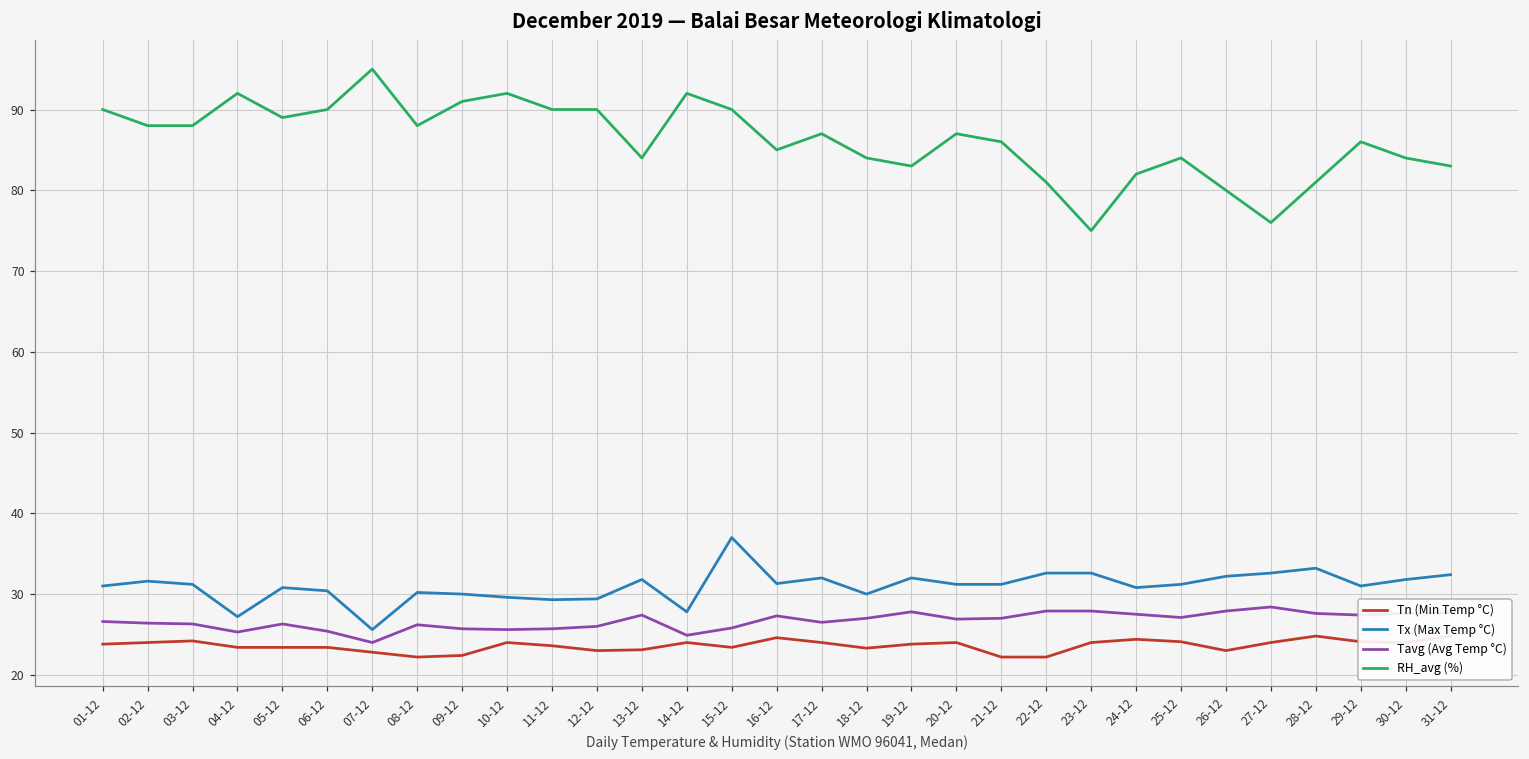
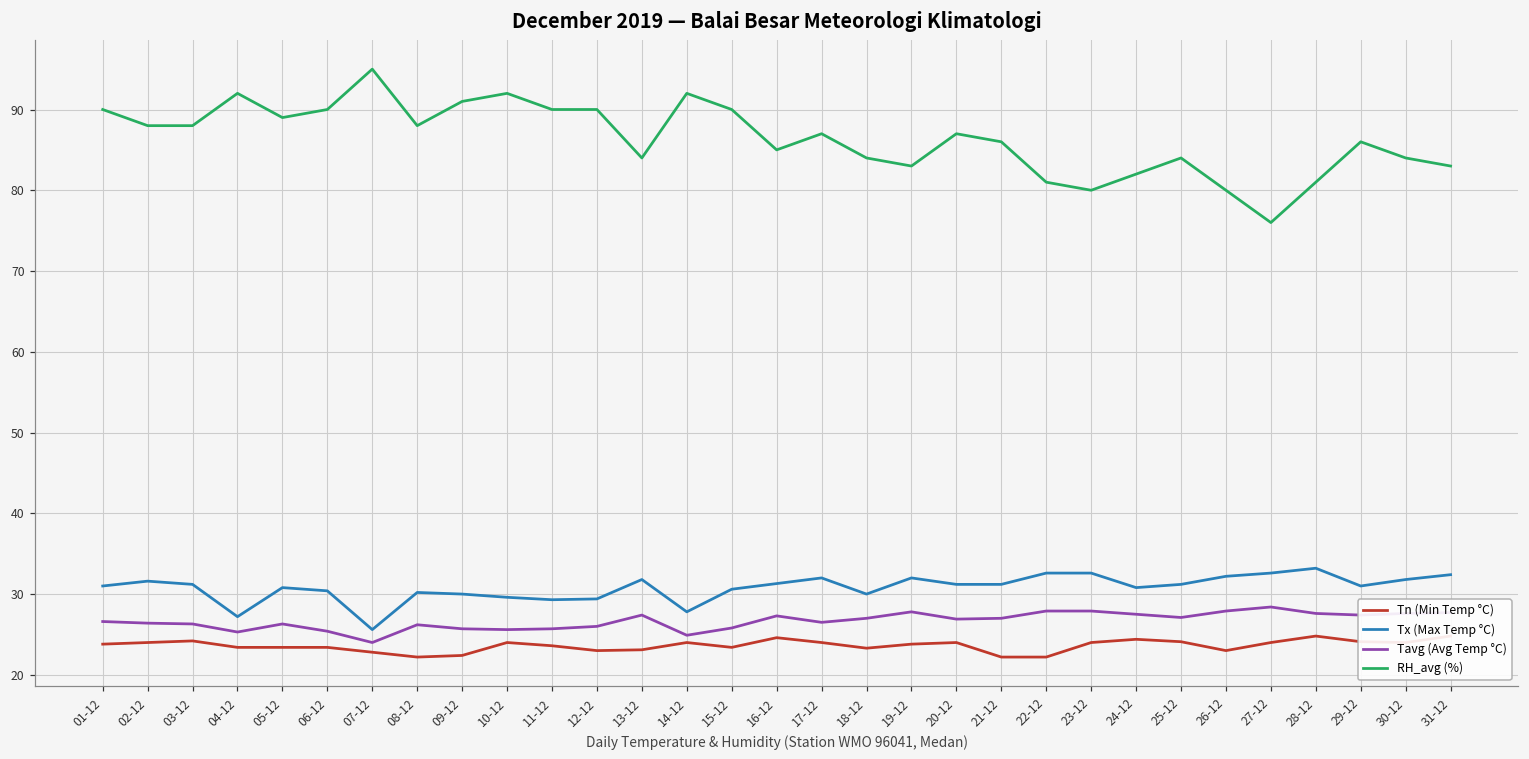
  {
    "Tn (Min Temp °C)": {
      "01-12": 24,
      "02-12": 24,
      "03-12": 24,
      "04-12": 23,
      "05-12": 23,
      "06-12": 23,
      "07-12": 23,
      "08-12": 22,
      "09-12": 22,
      "10-12": 24,
      "11-12": 24,
      "12-12": 23,
      "13-12": 23,
      "14-12": 24,
      "15-12": 23,
      "16-12": 25,
      "17-12": 24,
      "18-12": 23,
      "19-12": 24,
      "20-12": 24,
      "21-12": 22,
      "22-12": 22,
      "23-12": 24,
      "24-12": 24,
      "25-12": 24,
      "26-12": 23,
      "27-12": 24,
      "28-12": 25
    },
    "Tx (Max Temp °C)": {
      "01-12": 31,
      "02-12": 32,
      "03-12": 31,
      "04-12": 27,
      "05-12": 31,
      "06-12": 30,
      "07-12": 26,
      "08-12": 30,
      "09-12": 30,
      "10-12": 30,
      "11-12": 29,
      "12-12": 29,
      "13-12": 32,
      "14-12": 28,
-     "15-12": 37,
+     "15-12": 31,
      "16-12": 31,
      "17-12": 32,
      "18-12": 30,
      "19-12": 32,
      "20-12": 31,
      "21-12": 31,
      "22-12": 33,
      "23-12": 33,
      "24-12": 31,
      "25-12": 31,
      "26-12": 32,
      "27-12": 33,
      "28-12": 33,
      "29-12": 31,
      "30-12": 32,
      "31-12": 32
    },
    "Tavg (Avg Temp °C)": {
      "01-12": 27,
      "02-12": 26,
      "03-12": 26,
      "04-12": 25,
      "05-12": 26,
      "06-12": 25,
      "07-12": 24,
      "08-12": 26,
      "09-12": 26,
      "10-12": 26,
      "11-12": 26,
      "12-12": 26,
      "13-12": 27,
      "14-12": 25,
      "15-12": 26,
      "16-12": 27,
      "17-12": 27,
      "18-12": 27,
      "19-12": 28,
      "20-12": 27,
      "21-12": 27,
      "22-12": 28,
      "23-12": 28,
      "24-12": 28,
      "25-12": 27,
      "26-12": 28,
      "27-12": 28,
      "28-12": 28
    },
    "RH_avg (%)": {
      "01-12": 90,
      "02-12": 88,
      "03-12": 88,
      "04-12": 92,
      "05-12": 89,
      "06-12": 90,
      "07-12": 95,
      "08-12": 88,
      "09-12": 91,
      "10-12": 92,
      "11-12": 90,
      "12-12": 90,
      "13-12": 84,
      "14-12": 92,
      "15-12": 90,
      "16-12": 85,
      "17-12": 87,
      "18-12": 84,
      "19-12": 83,
      "20-12": 87,
      "21-12": 86,
      "22-12": 81,
-     "23-12": 75,
+     "23-12": 80,
      "24-12": 82,
      "25-12": 84,
      "26-12": 80,
      "27-12": 76,
      "28-12": 81,
      "29-12": 86,
      "30-12": 84,
      "31-12": 83
    }
  }
